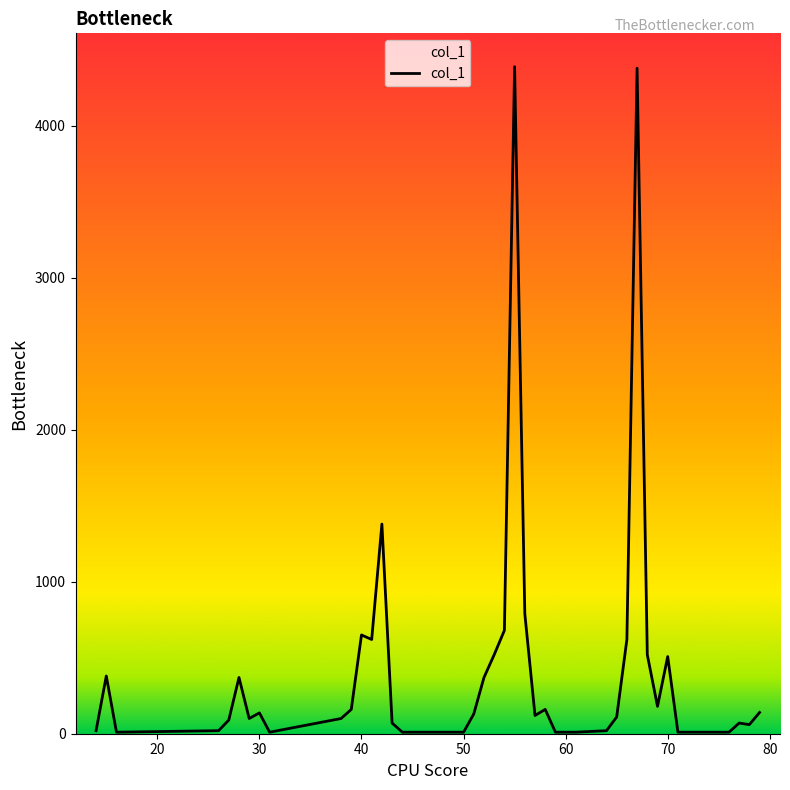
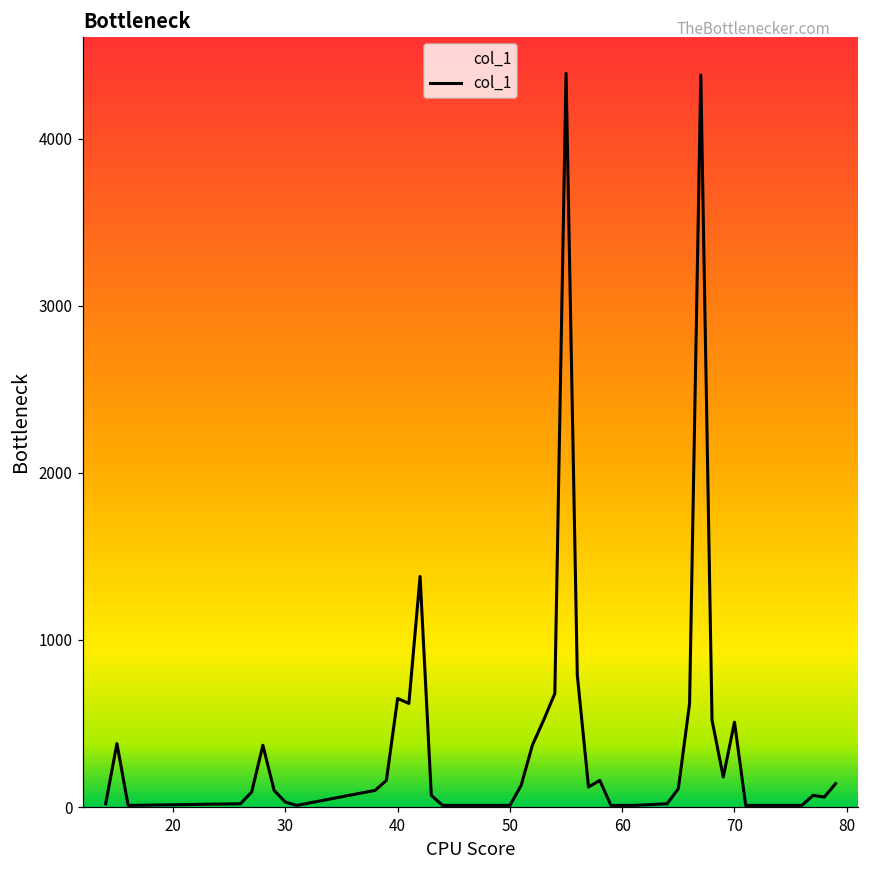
  {
-   "30": 140,
+   "30": 30,
    "40": 650,
    "50": 10,
    "70": 510
  }
